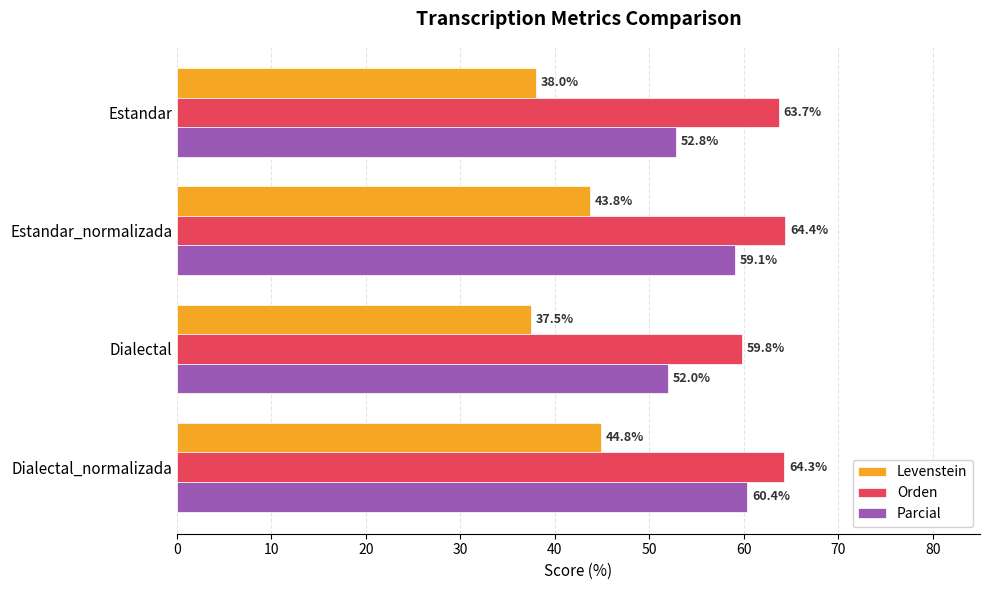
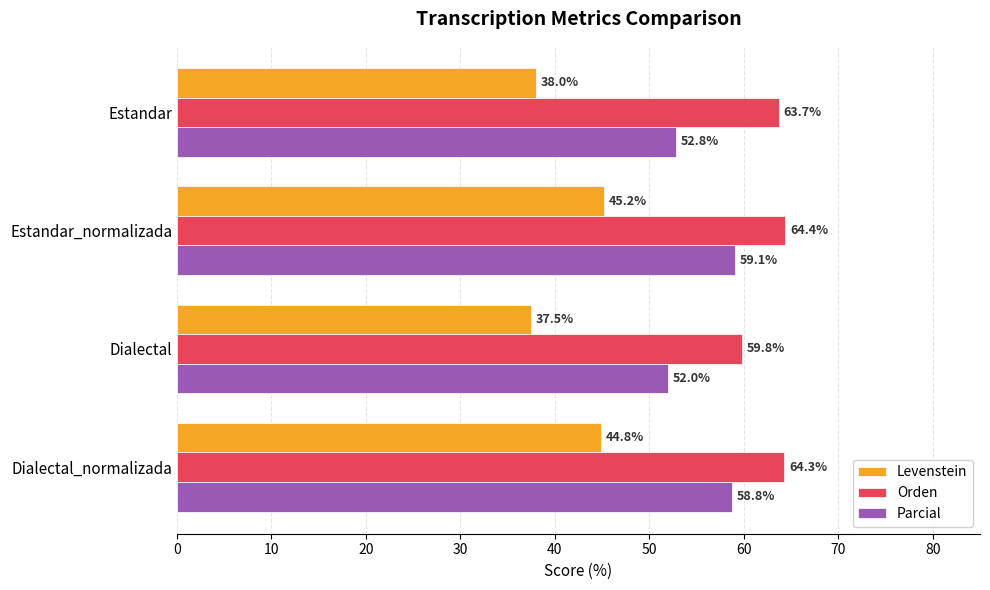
  {
    "Levenstein": {
      "Estandar": "38.0%",
-     "Estandar_normalizada": "43.8%",
+     "Estandar_normalizada": "45.2%",
      "Dialectal": "37.5%",
      "Dialectal_normalizada": "44.8%"
    },
    "Orden": {
      "Estandar": "63.7%",
      "Estandar_normalizada": "64.4%",
      "Dialectal": "59.8%",
      "Dialectal_normalizada": "64.3%"
    },
    "Parcial": {
      "Estandar": "52.8%",
      "Estandar_normalizada": "59.1%",
      "Dialectal": "52.0%",
-     "Dialectal_normalizada": "60.4%"
+     "Dialectal_normalizada": "58.8%"
    }
  }
